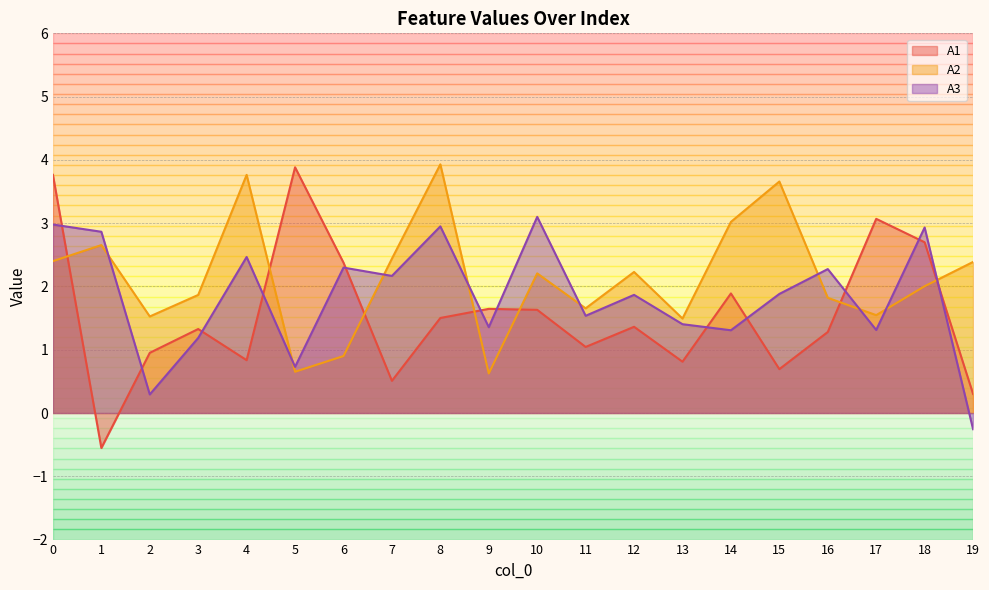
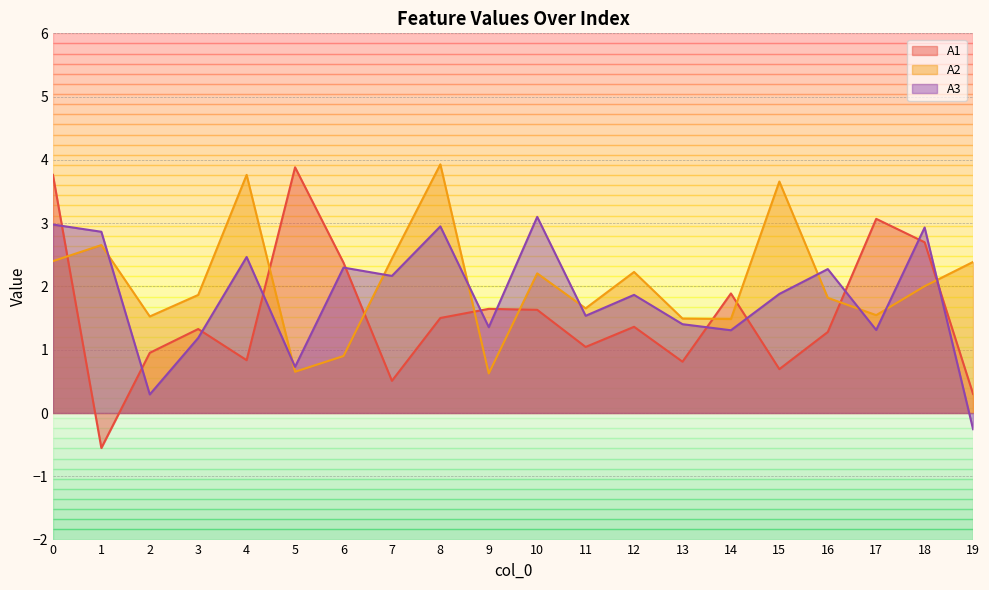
  {
    "A2": {
      "0": 2.4,
      "1": 2.7,
      "2": 1.5,
      "3": 1.9,
      "4": 3.8,
      "5": 0.7,
      "6": 0.9,
      "7": 2.4,
      "8": 3.9,
      "9": 0.6,
      "10": 2.2,
      "11": 1.7,
      "12": 2.2,
      "13": 1.5,
-     "14": 3.0,
+     "14": 1.5,
      "15": 3.7,
      "16": 1.8,
      "17": 1.5,
      "18": 2.0,
      "19": 2.4
    }
  }
